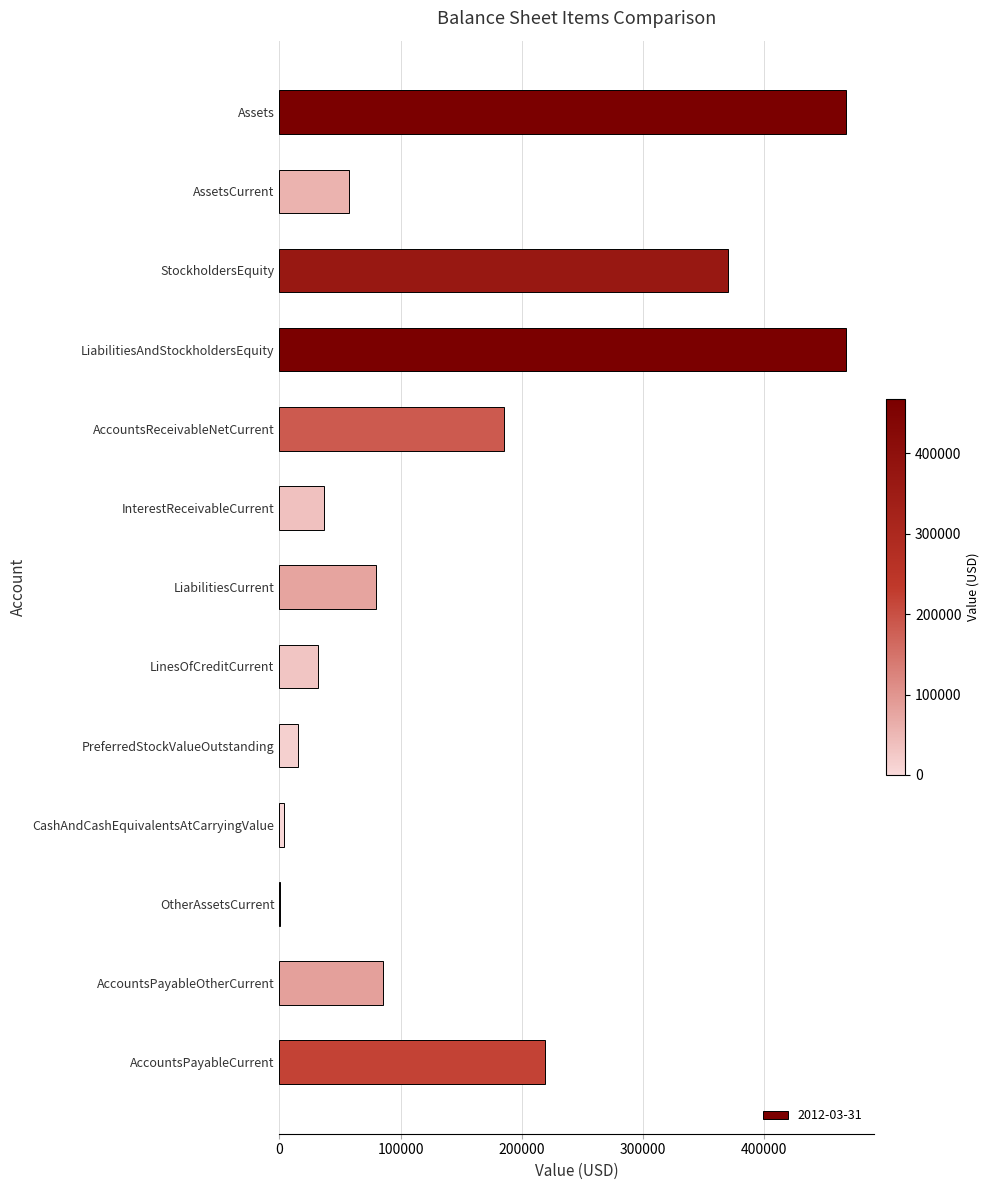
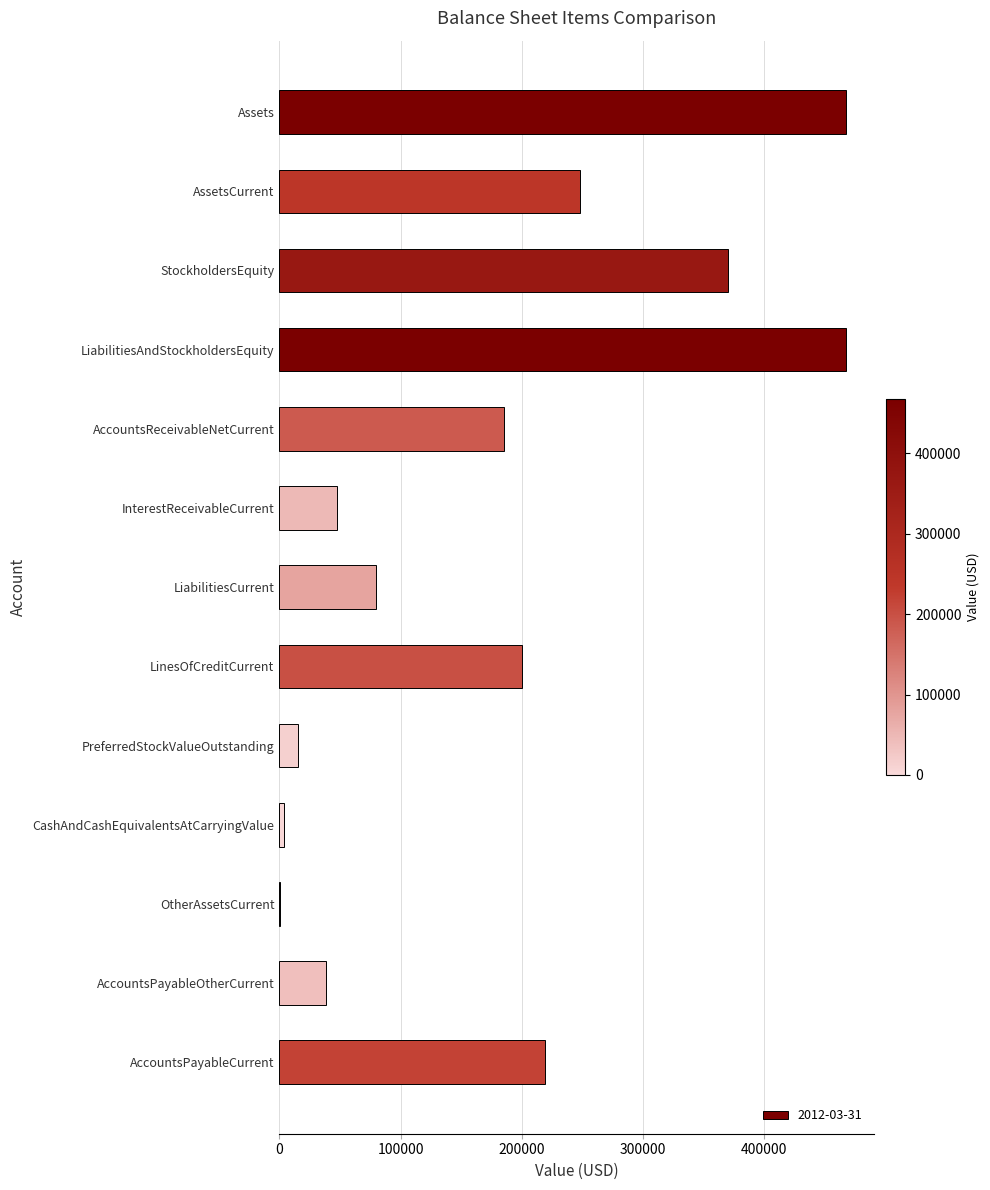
  {
    "Assets": 467000,
-   "AssetsCurrent": 57000,
+   "AssetsCurrent": 248000,
    "StockholdersEquity": 370000,
    "LiabilitiesAndStockholdersEquity": 467000,
    "AccountsReceivableNetCurrent": 185000,
-   "InterestReceivableCurrent": 37000,
+   "InterestReceivableCurrent": 48000,
    "LiabilitiesCurrent": 80000,
-   "LinesOfCreditCurrent": 32000,
+   "LinesOfCreditCurrent": 200000,
    "PreferredStockValueOutstanding": 15000,
    "CashAndCashEquivalentsAtCarryingValue": 4000,
-   "AccountsPayableOtherCurrent": 86000,
+   "AccountsPayableOtherCurrent": 39000,
    "AccountsPayableCurrent": 219000
  }
